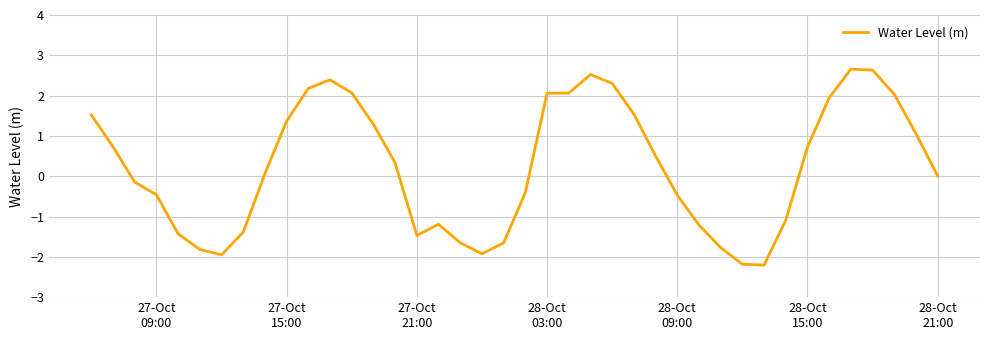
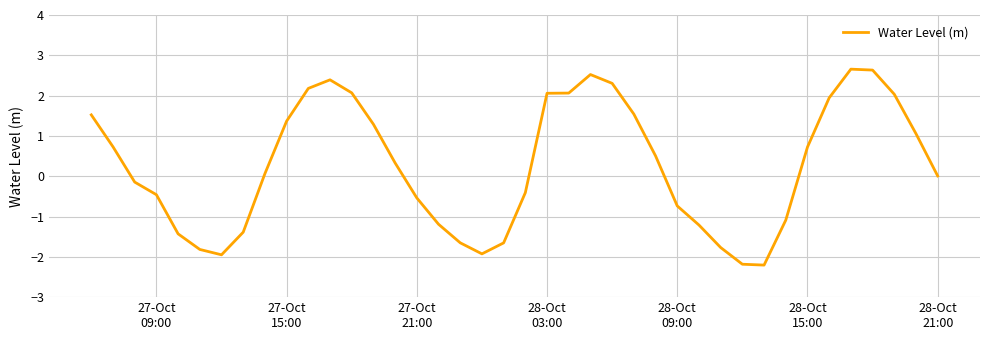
  {
    "27-Oct 09:00": -0.5,
    "27-Oct 15:00": 1.4,
-   "27-Oct 21:00": -1.5,
+   "27-Oct 21:00": -0.5,
    "28-Oct 03:00": 2.1,
-   "28-Oct 09:00": -0.5,
+   "28-Oct 09:00": -0.7,
    "28-Oct 15:00": 0.7,
    "28-Oct 21:00": 0.0
  }
